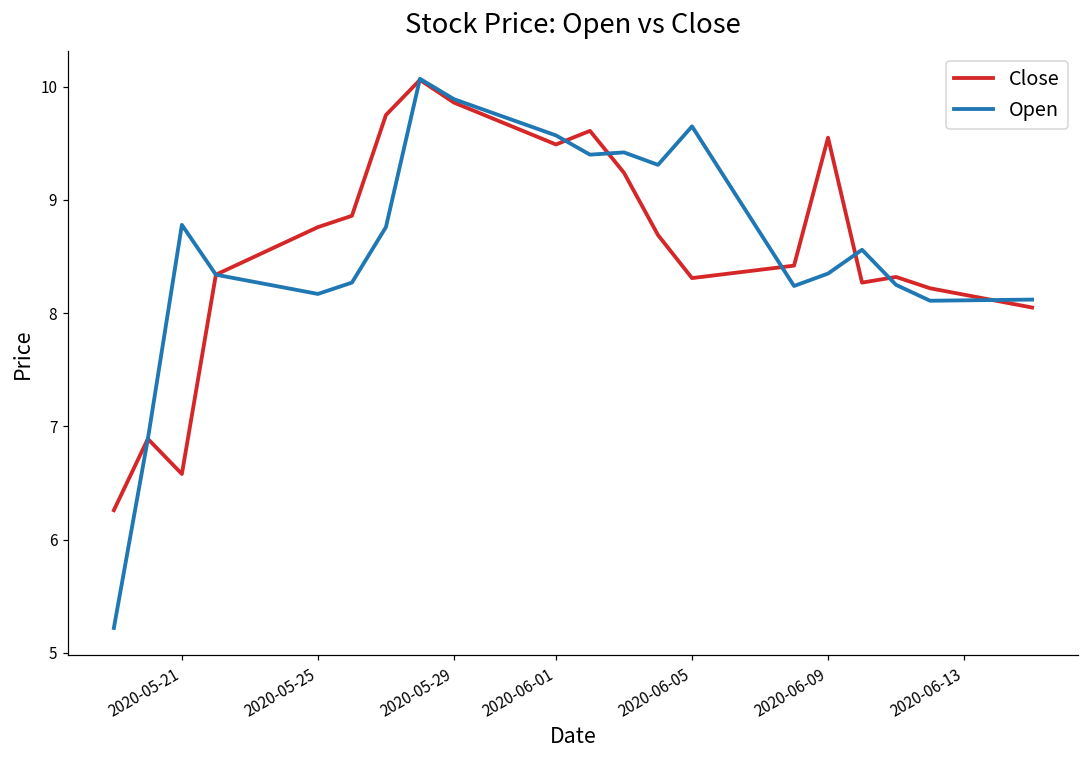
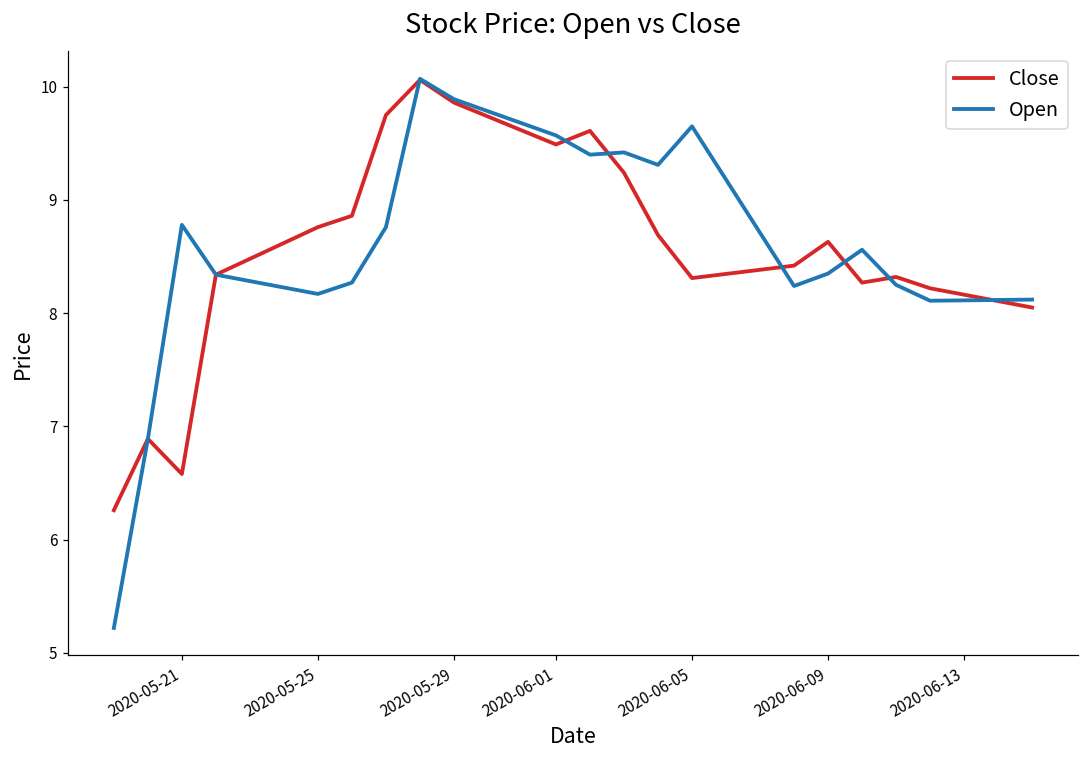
  {
    "Close": {
      "2020-05-21": 6.58,
      "2020-05-25": 8.76,
      "2020-05-29": 9.86,
      "2020-06-01": 9.49,
      "2020-06-05": 8.31,
-     "2020-06-09": 9.55
+     "2020-06-09": 8.63
    },
    "Open": {
      "2020-05-21": 8.78,
      "2020-05-25": 8.17,
      "2020-05-29": 9.89,
      "2020-06-01": 9.57,
      "2020-06-05": 9.65,
      "2020-06-09": 8.35
    }
  }
